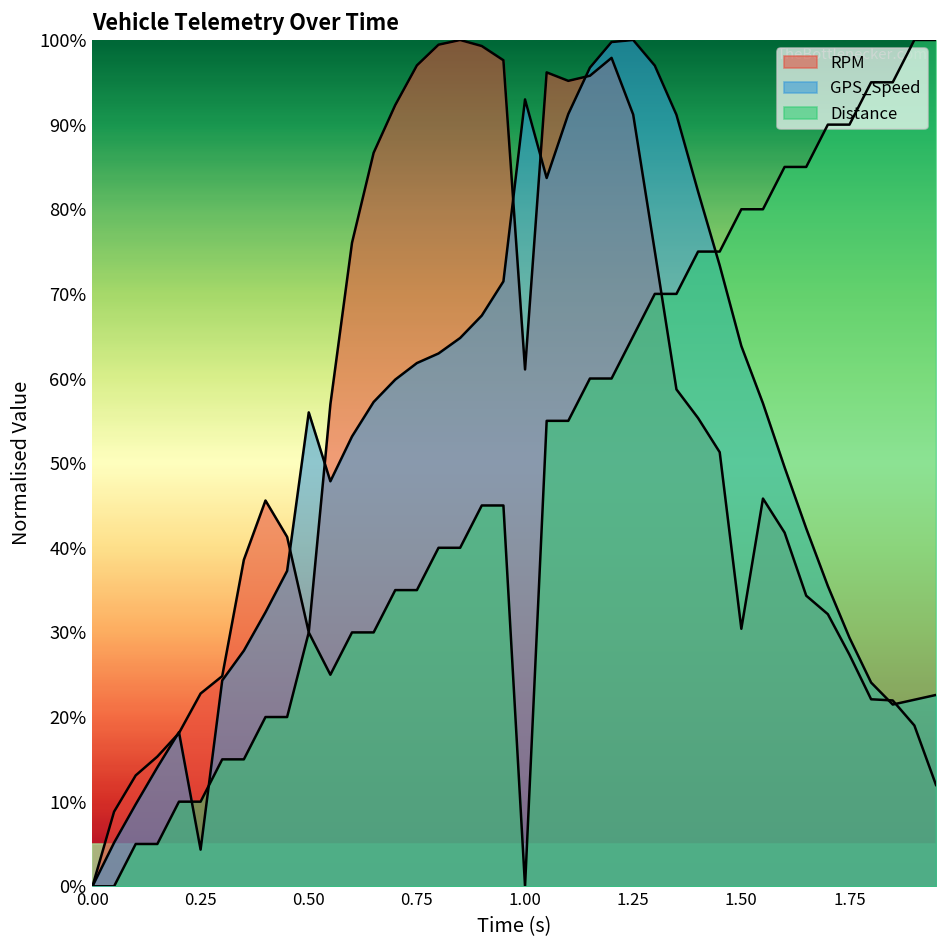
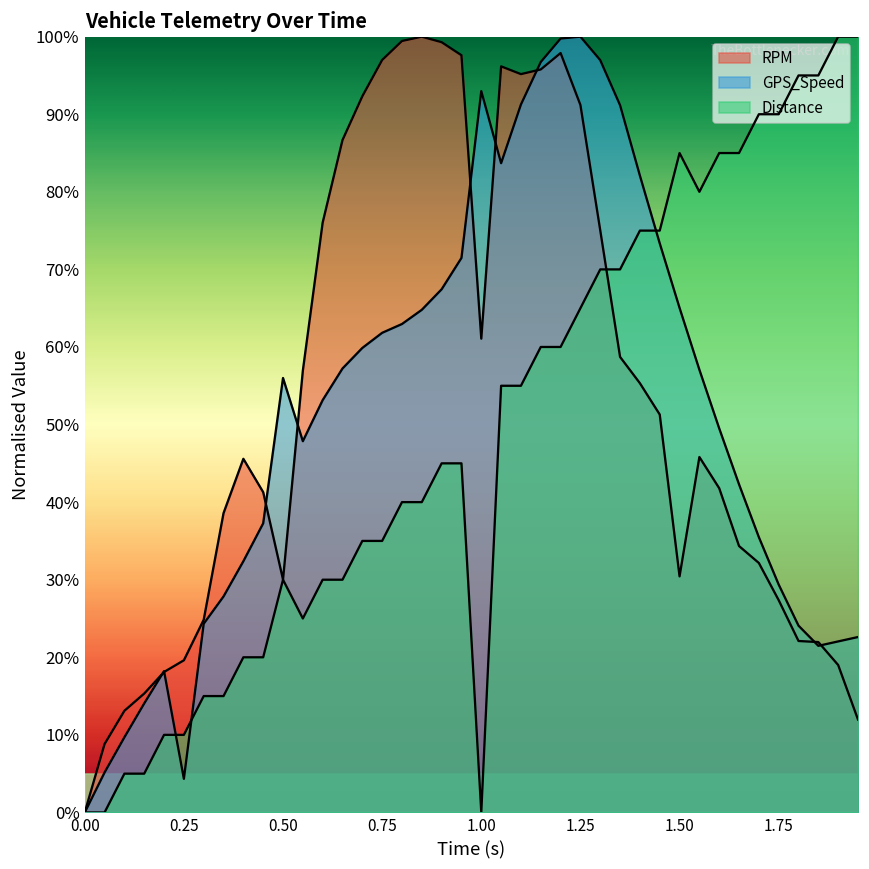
  {
    "RPM": {
-     "0.25": "23%",
+     "0.25": "20%",
      "0.75": "97%",
      "1.00": "61%",
      "1.25": "91%",
      "1.50": "30%",
      "1.75": "27%"
    },
    "GPS_Speed": {
      "0.50": "56%",
      "0.75": "62%",
      "1.00": "93%",
      "1.25": "100%",
-     "1.50": "64%",
+     "1.50": "65%",
      "1.75": "29%"
    },
    "Distance": {
      "0.25": "10%",
      "0.75": "35%",
      "1.25": "65%",
-     "1.50": "80%"
+     "1.50": "85%"
    }
  }
